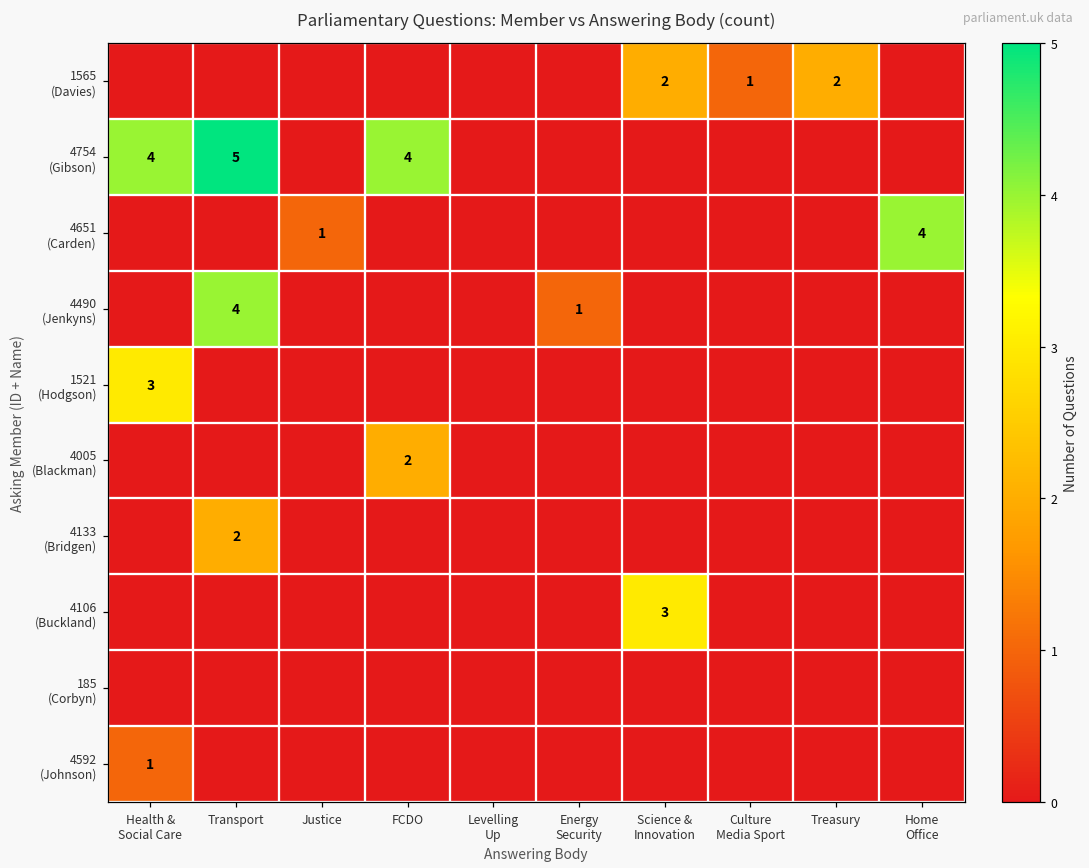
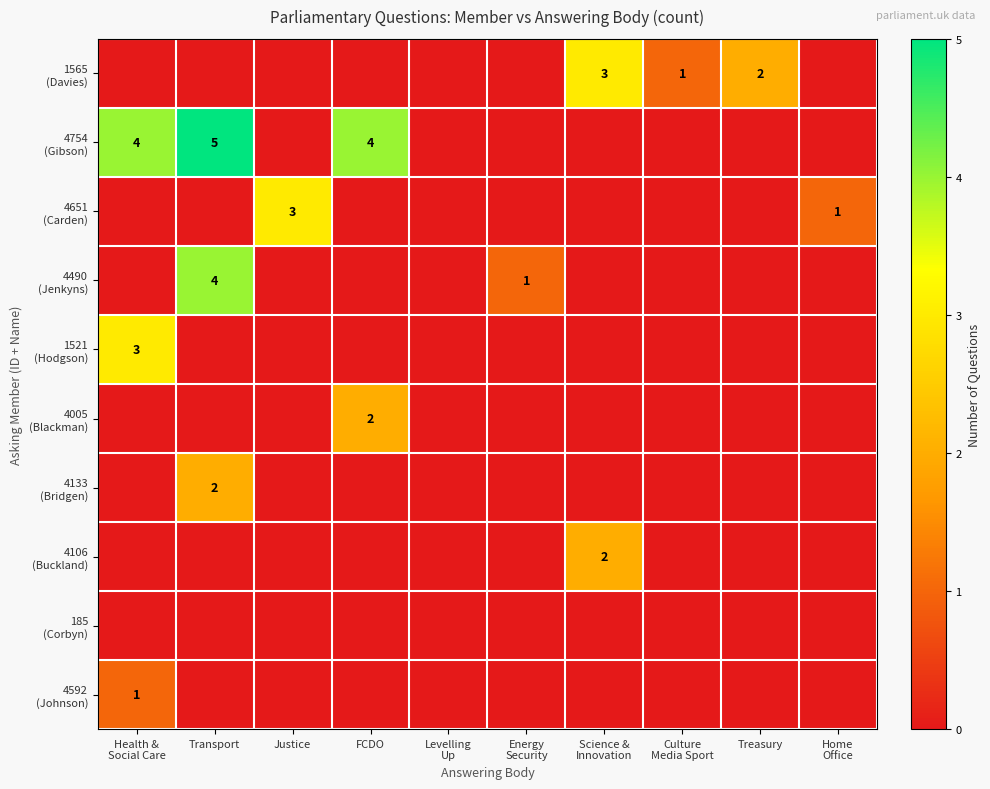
  {
    "1565 (Davies)": {
-     "Science & Innovation": 2,
+     "Science & Innovation": 3,
      "Culture Media Sport": 1,
      "Treasury": 2
    },
    "4754 (Gibson)": {
      "Health & Social Care": 4,
      "Transport": 5,
      "FCDO": 4
    },
    "4651 (Carden)": {
-     "Justice": 1,
-     "Home Office": 4
+     "Justice": 3,
+     "Home Office": 1
    },
    "4490 (Jenkyns)": {
      "Transport": 4,
      "Energy Security": 1
    },
    "1521 (Hodgson)": {
      "Health & Social Care": 3
    },
    "4005 (Blackman)": {
      "FCDO": 2
    },
    "4133 (Bridgen)": {
      "Transport": 2
    },
    "4106 (Buckland)": {
-     "Science & Innovation": 3
+     "Science & Innovation": 2
    },
    "4592 (Johnson)": {
      "Health & Social Care": 1
    }
  }
